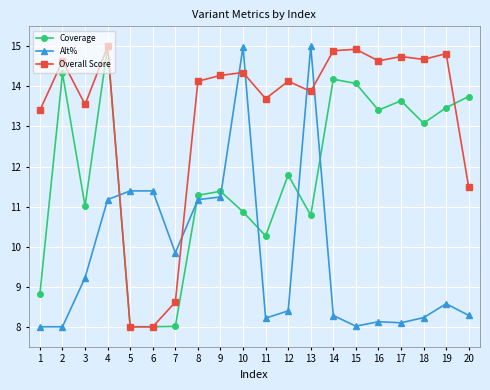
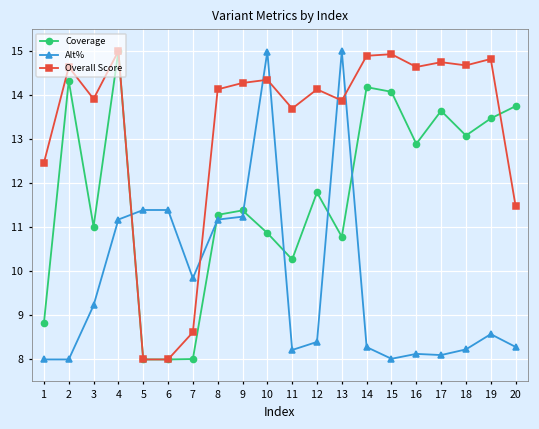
  {
    "Coverage": {
      "1": 8.8,
      "2": 14.3,
      "3": 11.0,
      "7": 8.0,
      "8": 11.3,
      "9": 11.4,
      "10": 10.9,
      "11": 10.3,
      "12": 11.8,
      "13": 10.8,
      "14": 14.2,
      "15": 14.1,
-     "16": 13.4,
+     "16": 12.9,
      "17": 13.6,
      "18": 13.1,
      "19": 13.5,
      "20": 13.7
    },
    "Alt%": {
      "1": 8.0,
      "2": 8.0,
      "3": 9.2,
      "4": 11.2,
      "5": 11.4,
      "6": 11.4,
      "7": 9.8,
      "8": 11.2,
      "9": 11.2,
      "10": 15.0,
      "11": 8.2,
      "12": 8.4,
      "13": 15.0,
      "14": 8.3,
      "15": 8.0,
      "16": 8.1,
      "17": 8.1,
      "18": 8.2,
      "19": 8.6,
      "20": 8.3
    },
    "Overall Score": {
-     "1": 13.4,
-     "3": 13.5,
+     "1": 12.5,
+     "3": 13.9,
      "7": 8.6,
      "8": 14.1,
      "9": 14.3,
      "10": 14.3,
      "11": 13.7,
      "12": 14.1,
      "13": 13.9,
      "14": 14.9,
      "15": 14.9,
      "16": 14.6,
      "17": 14.7,
      "18": 14.7,
      "19": 14.8,
      "20": 11.5
    }
  }
